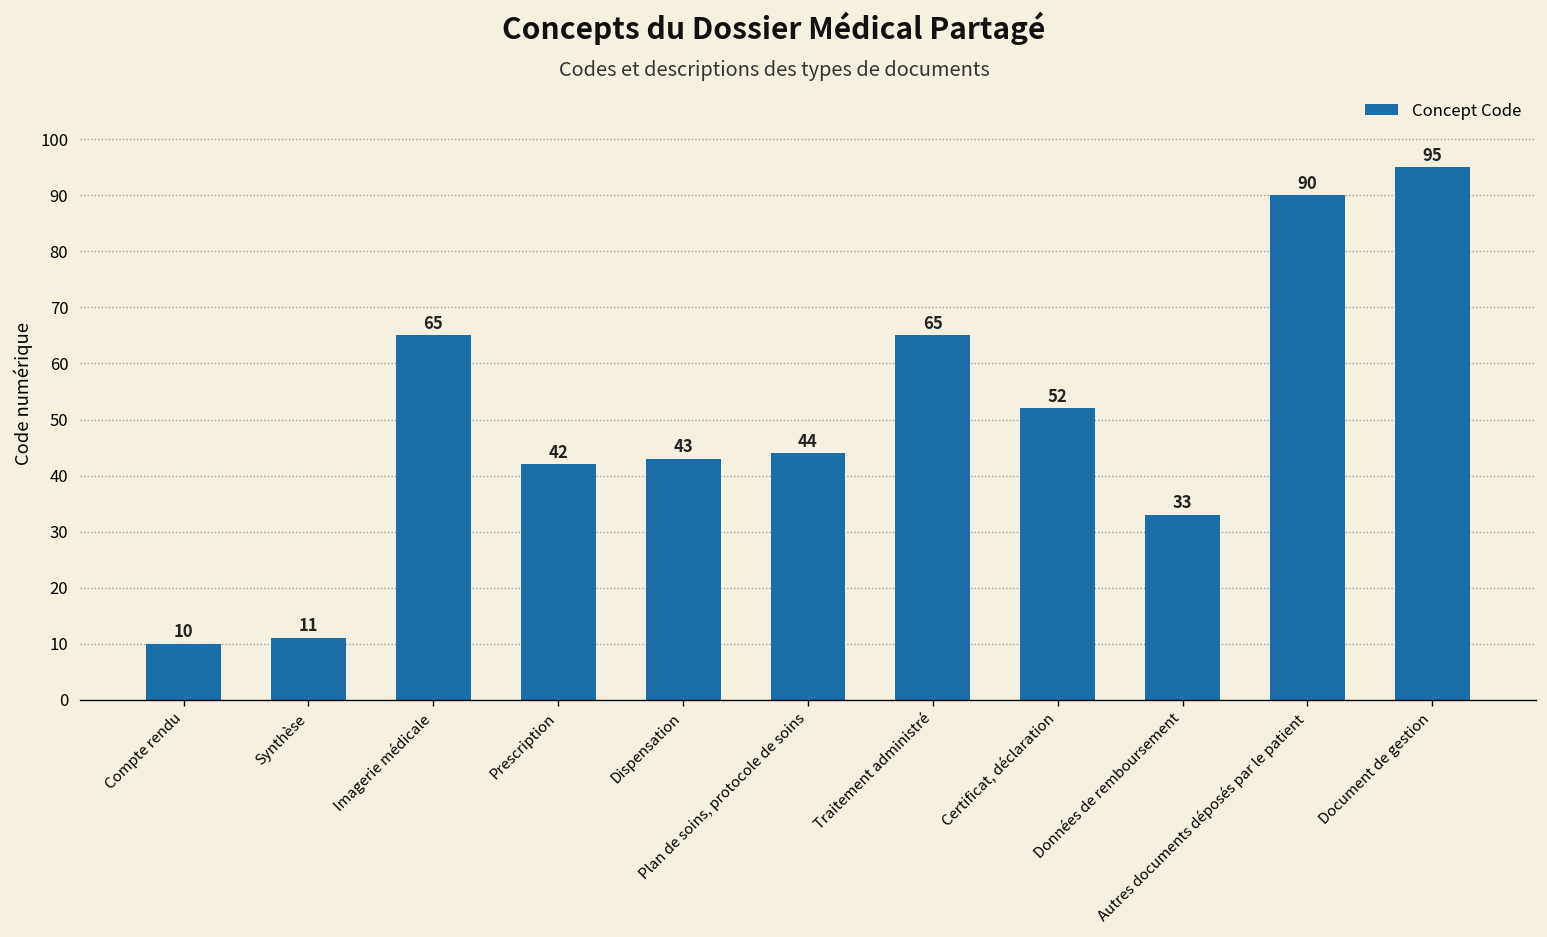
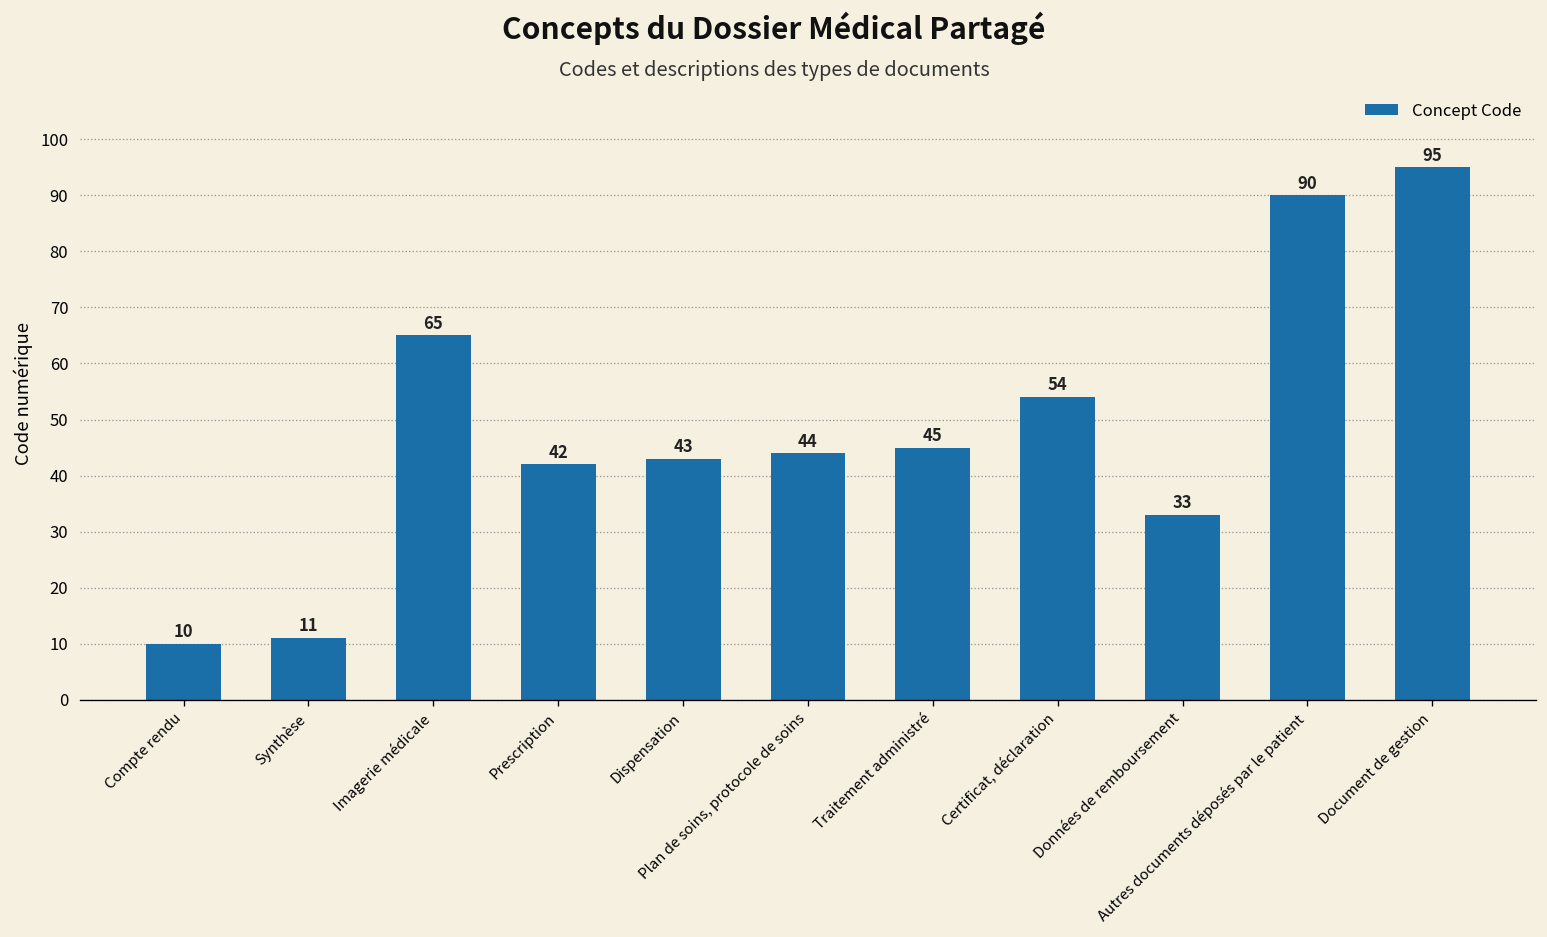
  {
    "Compte rendu": 10,
    "Synthèse": 11,
    "Imagerie médicale": 65,
    "Prescription": 42,
    "Dispensation": 43,
    "Plan de soins, protocole de soins": 44,
-   "Traitement administré": 65,
-   "Certificat, déclaration": 52,
+   "Traitement administré": 45,
+   "Certificat, déclaration": 54,
    "Données de remboursement": 33,
    "Autres documents déposés par le patient": 90,
    "Document de gestion": 95
  }
